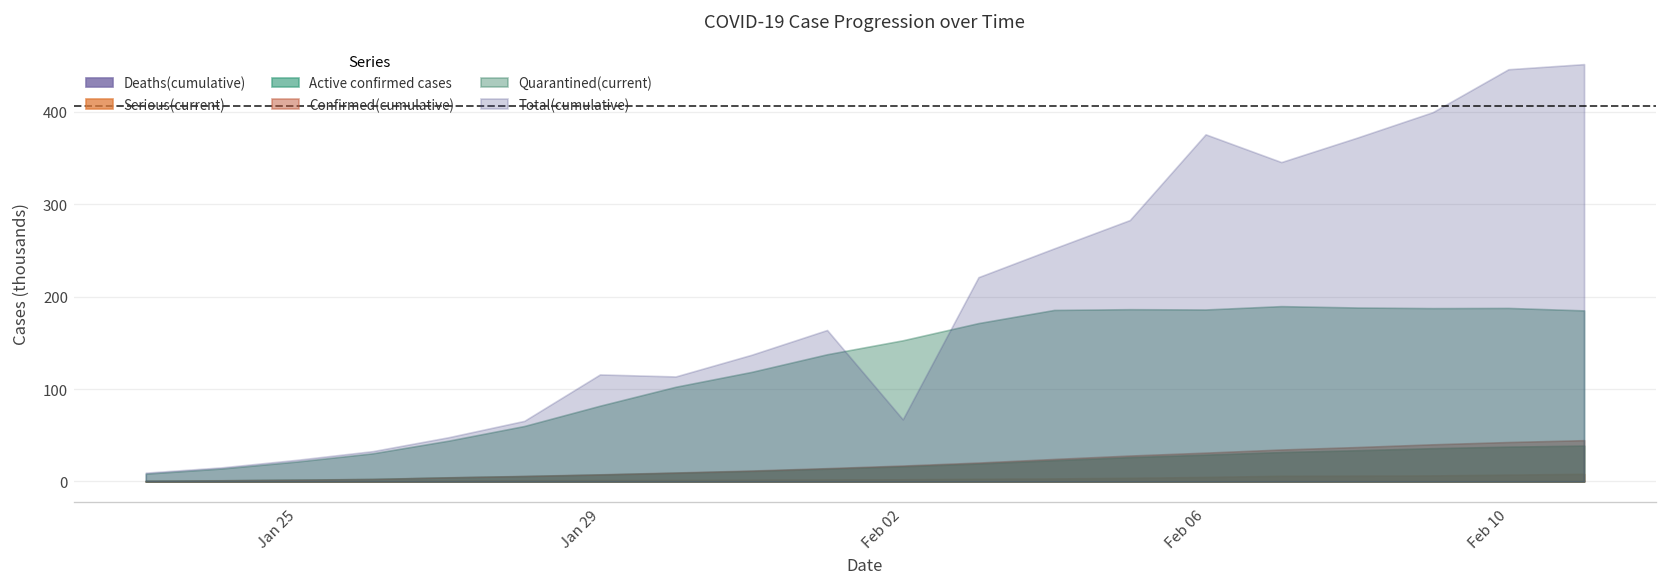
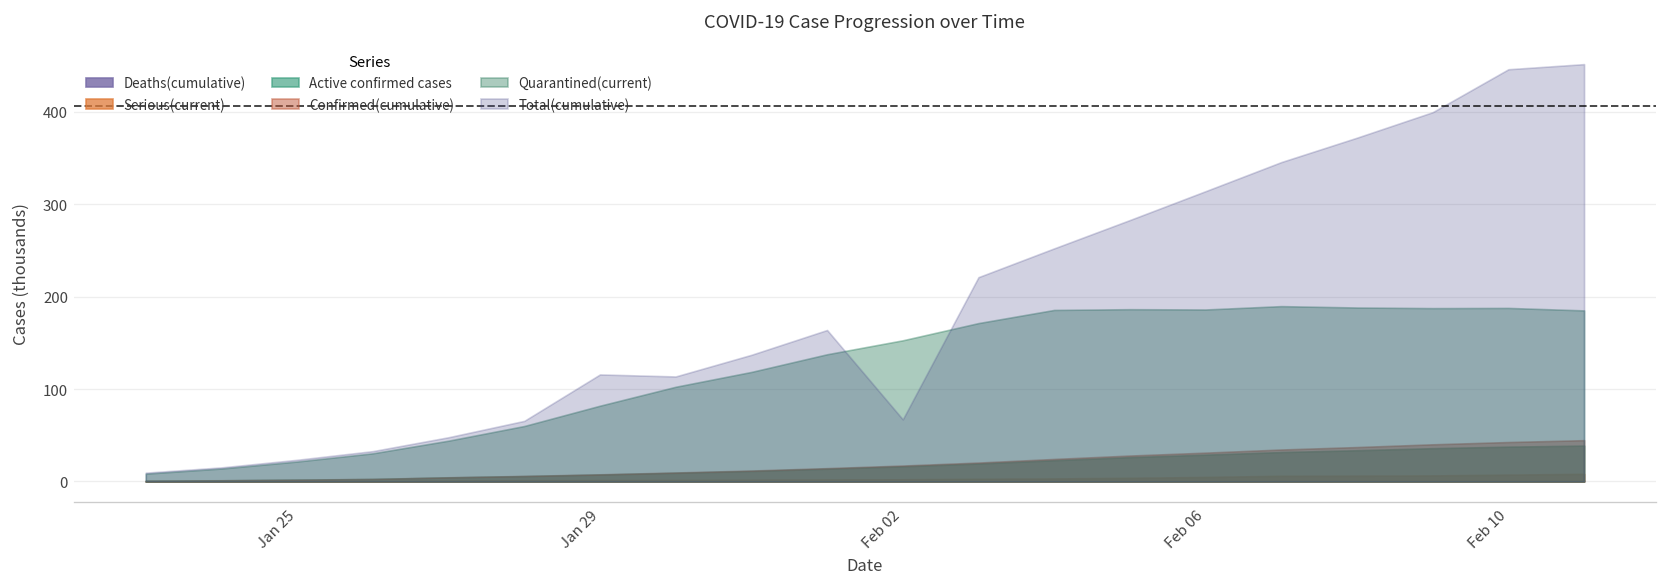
  {
    "Total(cumulative)": {
      "Jan 29": 120,
      "Feb 02": 70,
-     "Feb 06": 380,
+     "Feb 06": 310,
      "Feb 10": 450
    }
  }
